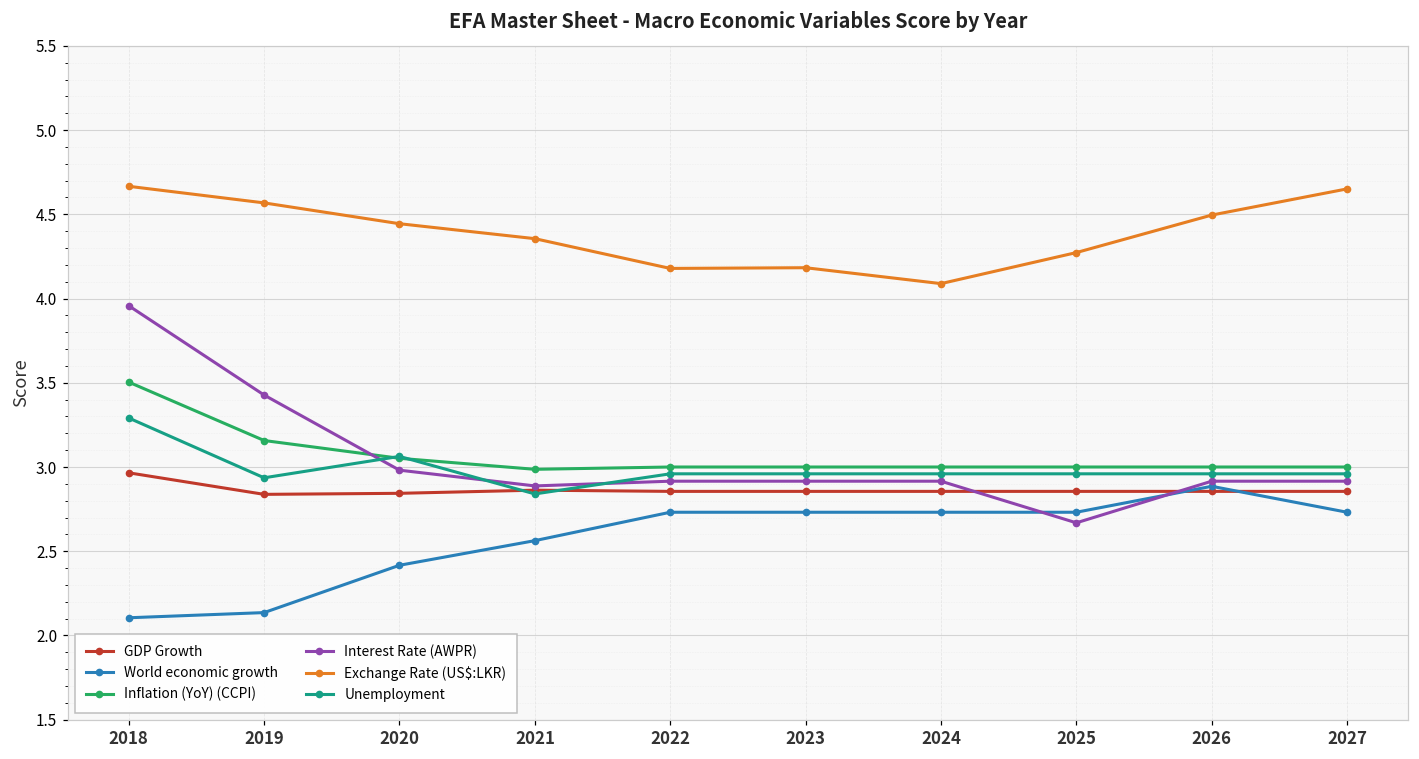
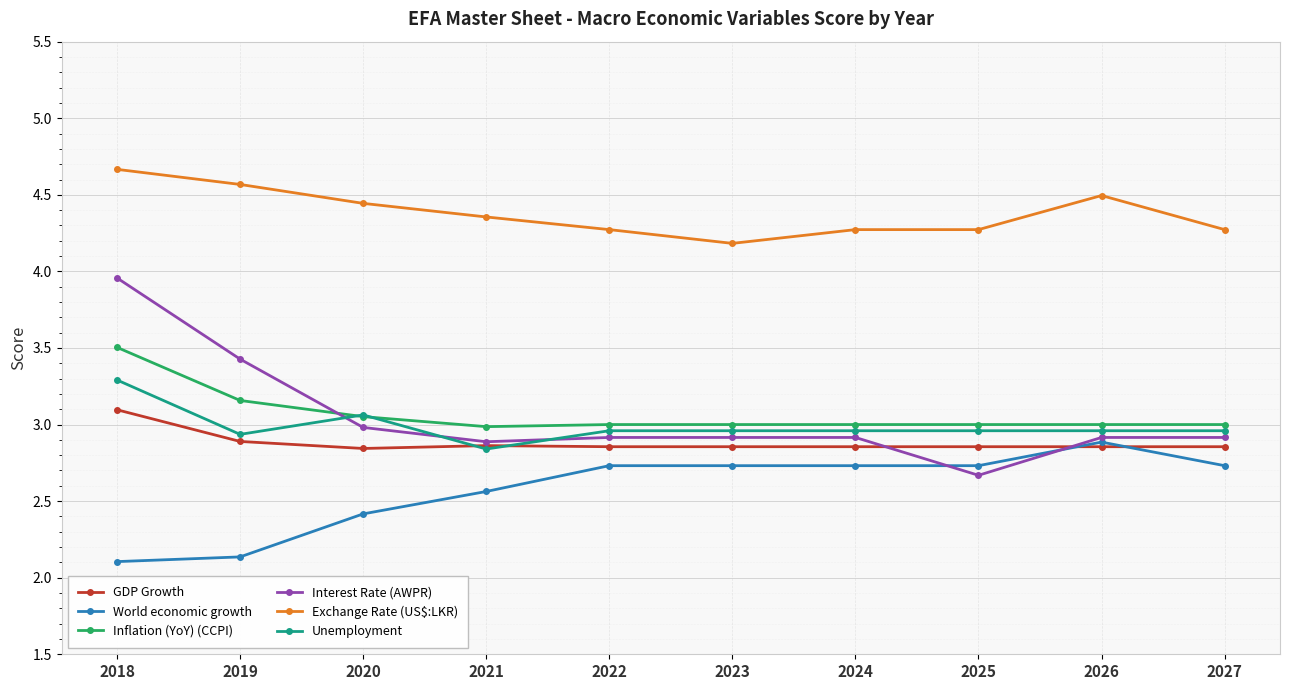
  {
    "GDP Growth": {
-     "2018": 2.97,
-     "2019": 2.84,
+     "2018": 3.10,
+     "2019": 2.89,
      "2020": 2.84,
      "2021": 2.86,
      "2022": 2.86,
      "2023": 2.86,
      "2024": 2.86,
      "2025": 2.86,
      "2026": 2.86,
      "2027": 2.86
    },
    "World economic growth": {
      "2018": 2.11,
      "2019": 2.14,
      "2020": 2.42,
      "2021": 2.56,
      "2022": 2.73,
      "2023": 2.73,
      "2024": 2.73,
      "2025": 2.73,
      "2026": 2.89,
      "2027": 2.73
    },
    "Interest Rate (AWPR)": {
      "2018": 3.96,
      "2019": 3.43,
      "2020": 2.98,
      "2021": 2.89,
      "2022": 2.92,
      "2023": 2.92,
      "2024": 2.92,
      "2025": 2.67,
      "2026": 2.92,
      "2027": 2.92
    },
    "Exchange Rate (US$:LKR)": {
      "2018": 4.67,
      "2019": 4.57,
      "2020": 4.44,
      "2021": 4.36,
-     "2022": 4.18,
+     "2022": 4.27,
      "2023": 4.18,
-     "2024": 4.09,
+     "2024": 4.27,
      "2025": 4.27,
      "2026": 4.50,
-     "2027": 4.65
+     "2027": 4.27
    }
  }
